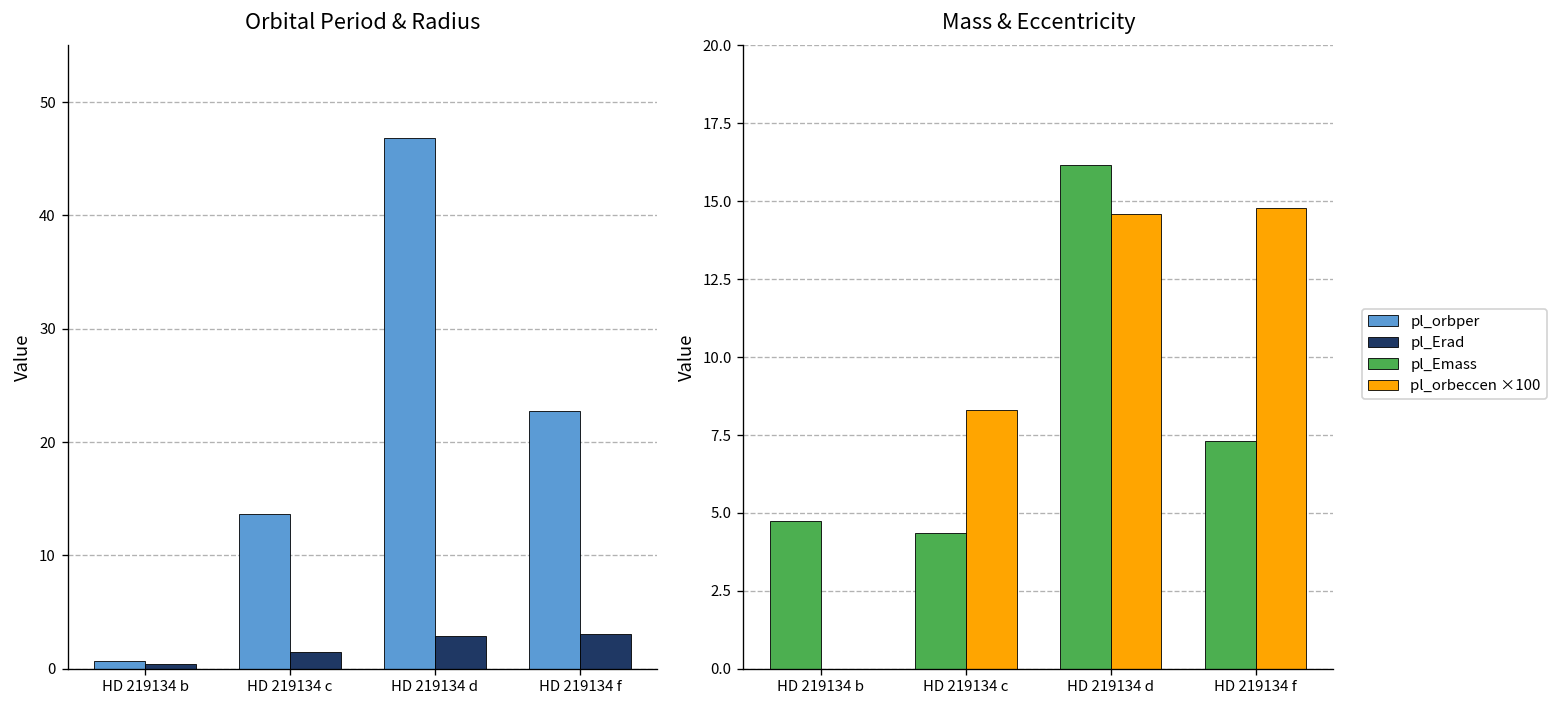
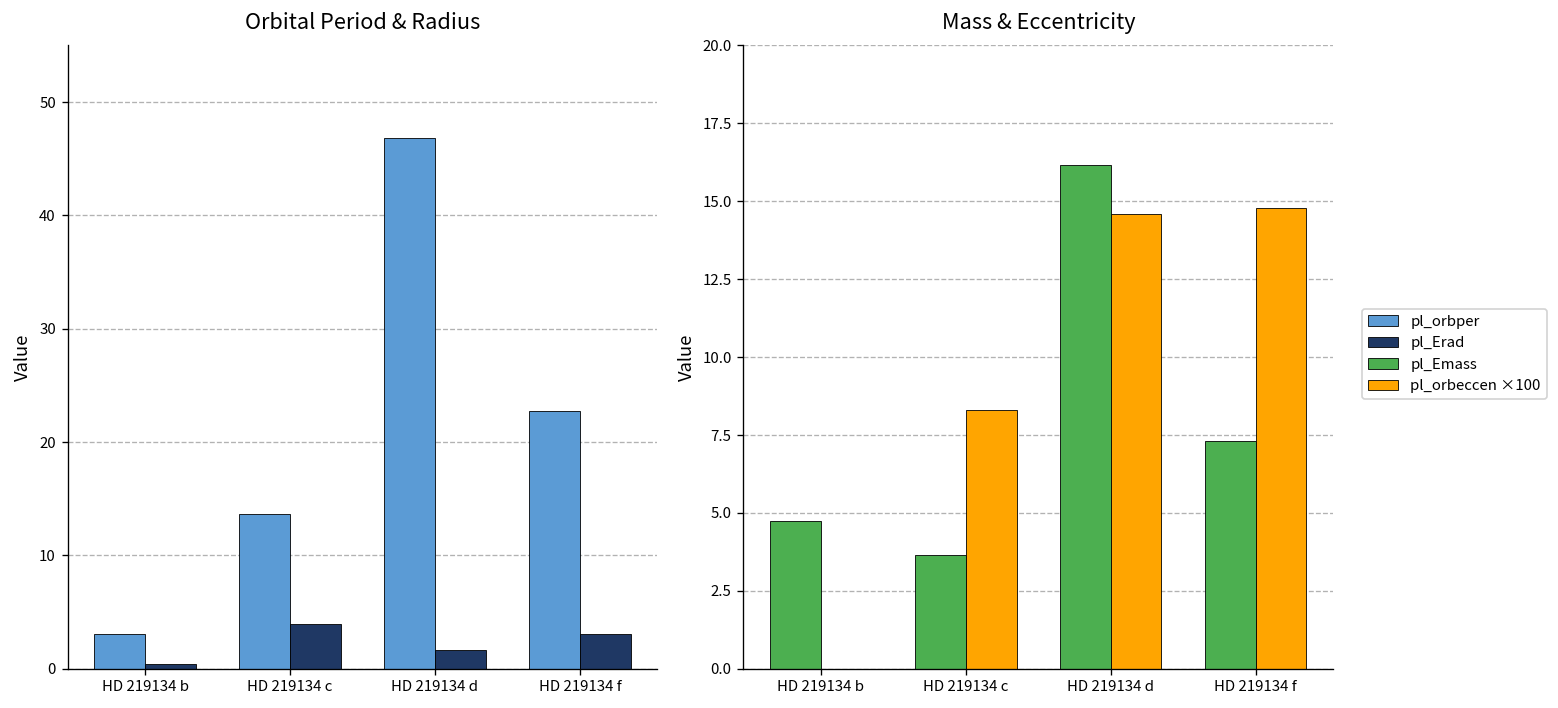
  {
    "Orbital Period & Radius": {
      "pl_orbper": {
-       "HD 219134 b": 1,
+       "HD 219134 b": 3,
        "HD 219134 c": 14,
        "HD 219134 d": 47,
        "HD 219134 f": 23
      },
      "pl_Erad": {
        "HD 219134 b": 0,
-       "HD 219134 c": 2,
-       "HD 219134 d": 3,
+       "HD 219134 c": 4,
+       "HD 219134 d": 2,
        "HD 219134 f": 3
      }
    },
    "Mass & Eccentricity": {
      "pl_Emass": {
        "HD 219134 b": 4.7,
-       "HD 219134 c": 4.4,
+       "HD 219134 c": 3.6,
        "HD 219134 d": 16.2,
        "HD 219134 f": 7.3
      },
      "pl_orbeccen ×100": {
        "HD 219134 b": 0.0,
        "HD 219134 c": 8.3,
        "HD 219134 d": 14.6,
        "HD 219134 f": 14.8
      }
    }
  }
